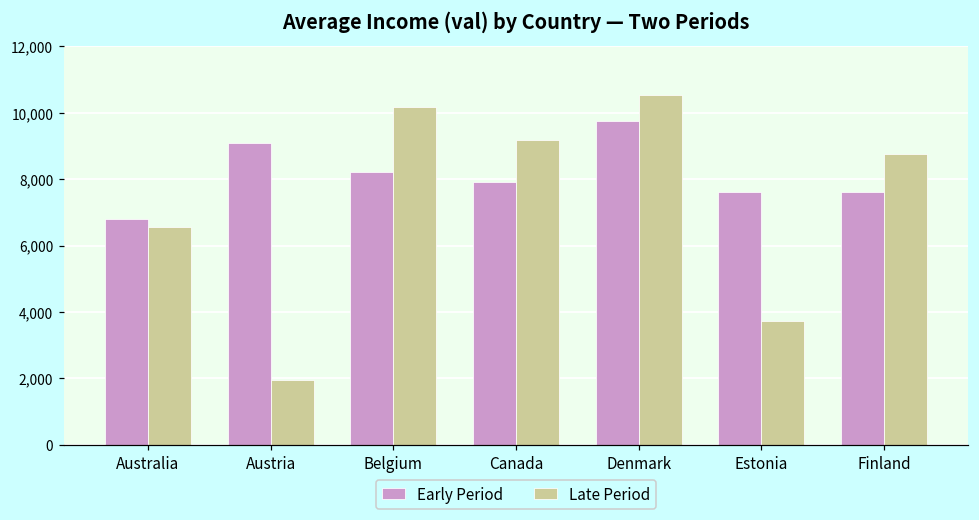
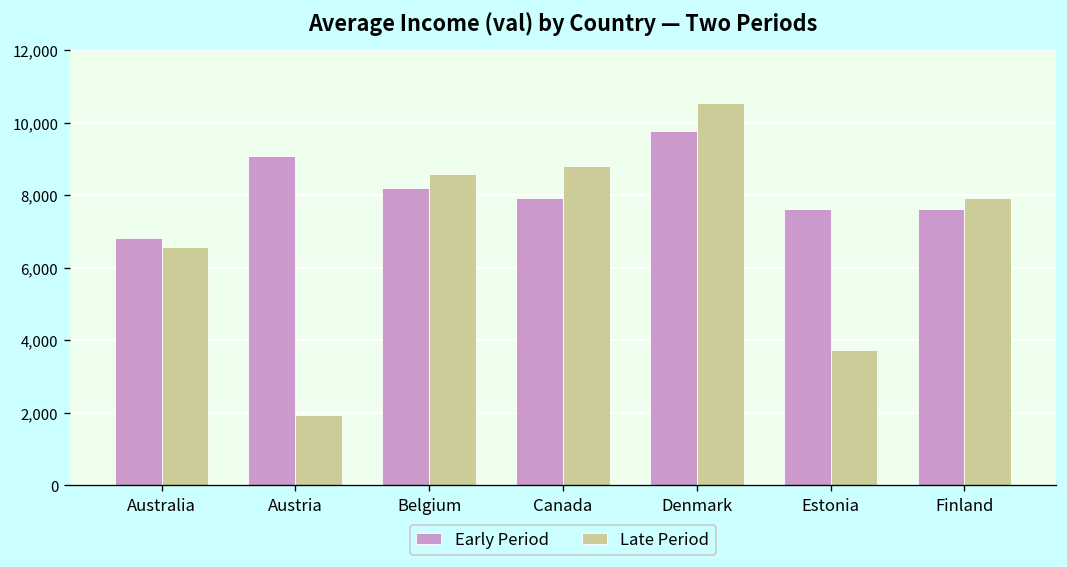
  {
    "Early Period": {
      "Australia": "6,800",
      "Austria": "9,100",
      "Belgium": "8,200",
      "Canada": "7,900",
      "Denmark": "9,800",
      "Estonia": "7,600",
      "Finland": "7,600"
    },
    "Late Period": {
      "Australia": "6,600",
      "Austria": "1,900",
-     "Belgium": "10,200",
-     "Canada": "9,200",
+     "Belgium": "8,600",
+     "Canada": "8,800",
      "Denmark": "10,500",
      "Estonia": "3,700",
-     "Finland": "8,800"
+     "Finland": "7,900"
    }
  }
